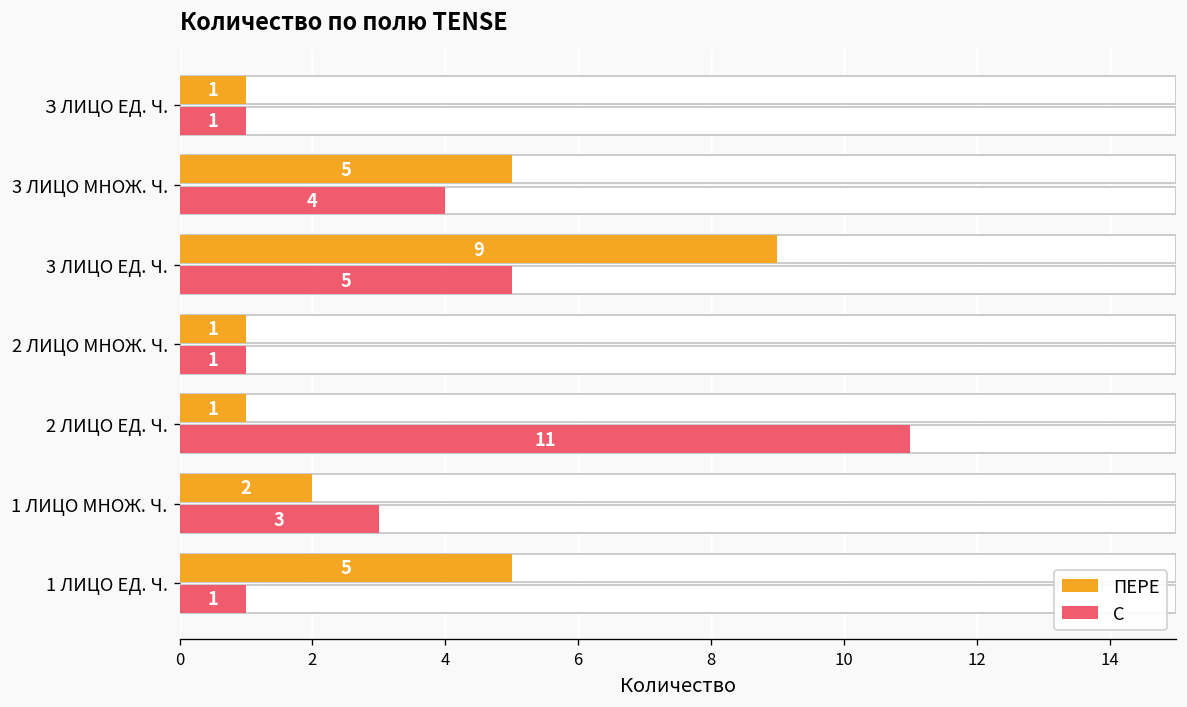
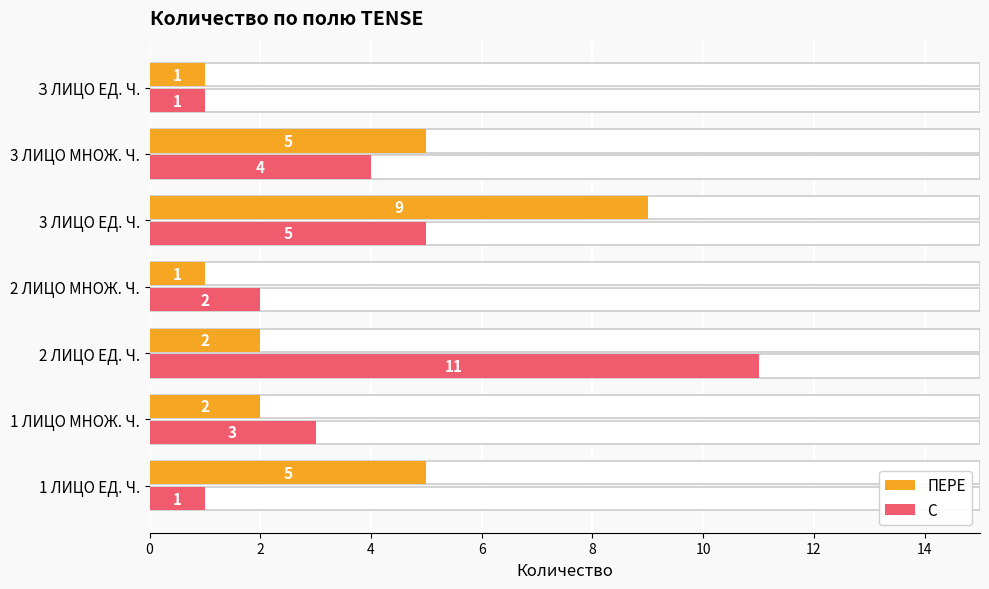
  {
    "ПЕРЕ": {
-     "2 ЛИЦО ЕД. Ч.": 1
+     "2 ЛИЦО ЕД. Ч.": 2
    },
    "С": {
-     "2 ЛИЦО МНОЖ. Ч.": 1
+     "2 ЛИЦО МНОЖ. Ч.": 2
    }
  }
